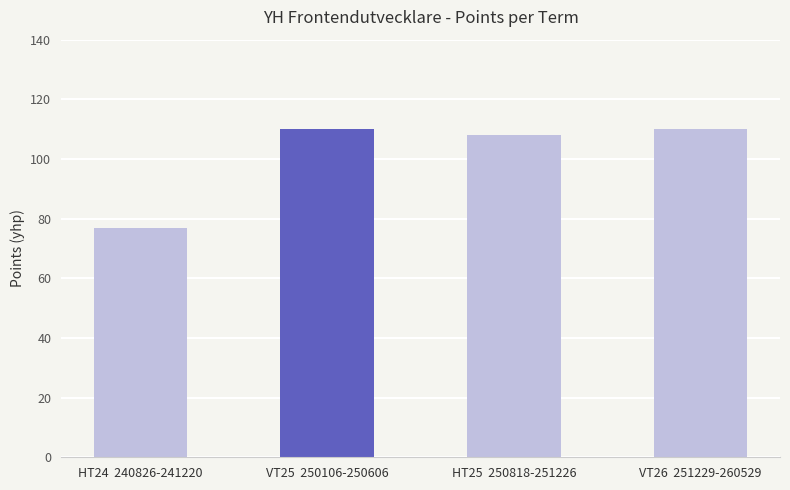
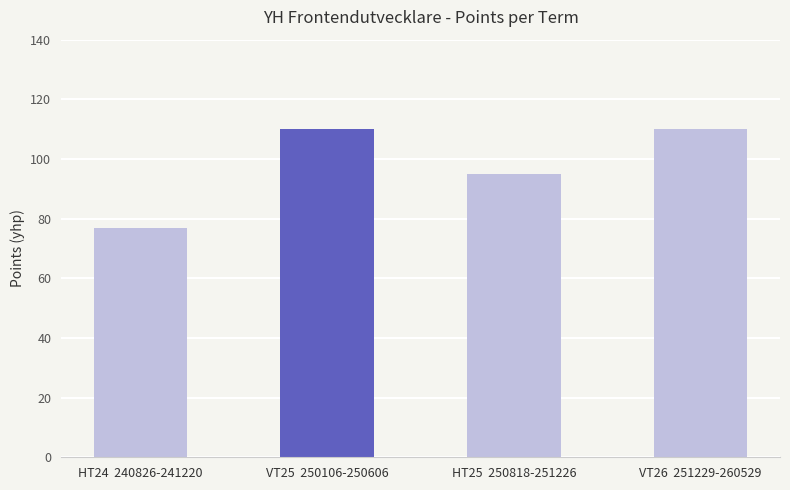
  {
    "HT24 240826-241220": 77,
    "VT25 250106-250606": 110,
-   "HT25 250818-251226": 108,
+   "HT25 250818-251226": 95,
    "VT26 251229-260529": 110
  }
